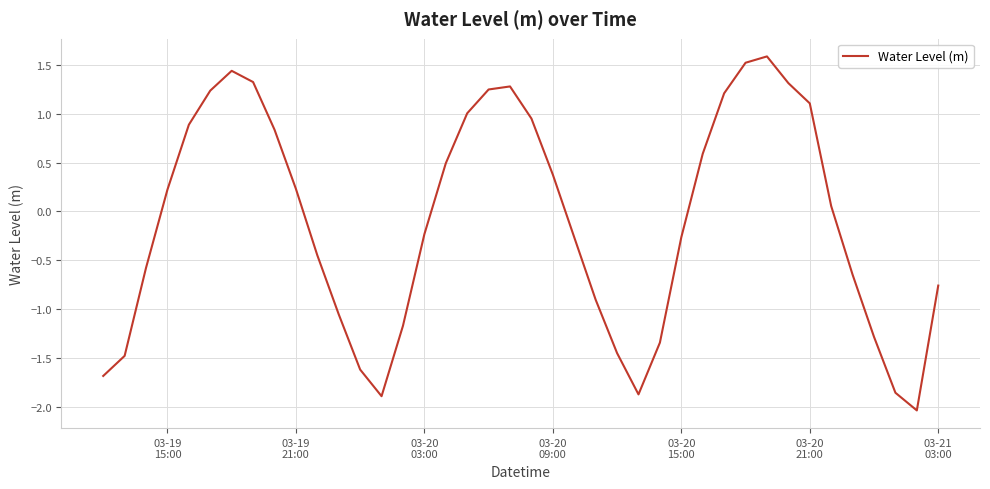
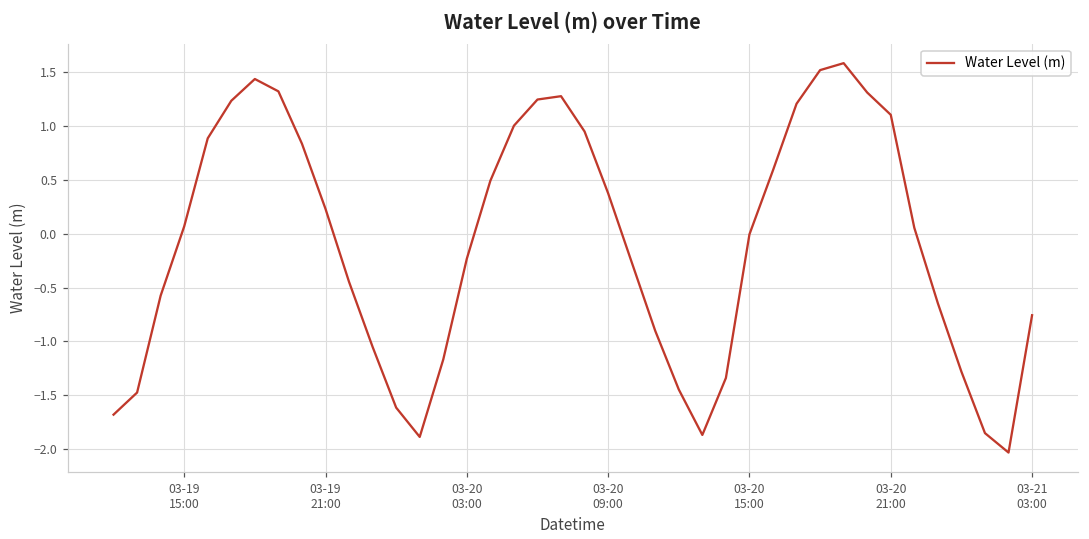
  {
-   "03-19 15:00": 0.2,
+   "03-19 15:00": 0.1,
    "03-19 21:00": 0.2,
    "03-20 03:00": -0.2,
    "03-20 09:00": 0.4,
-   "03-20 15:00": -0.3,
+   "03-20 15:00": 0.0,
    "03-20 21:00": 1.1,
    "03-21 03:00": -0.8
  }
